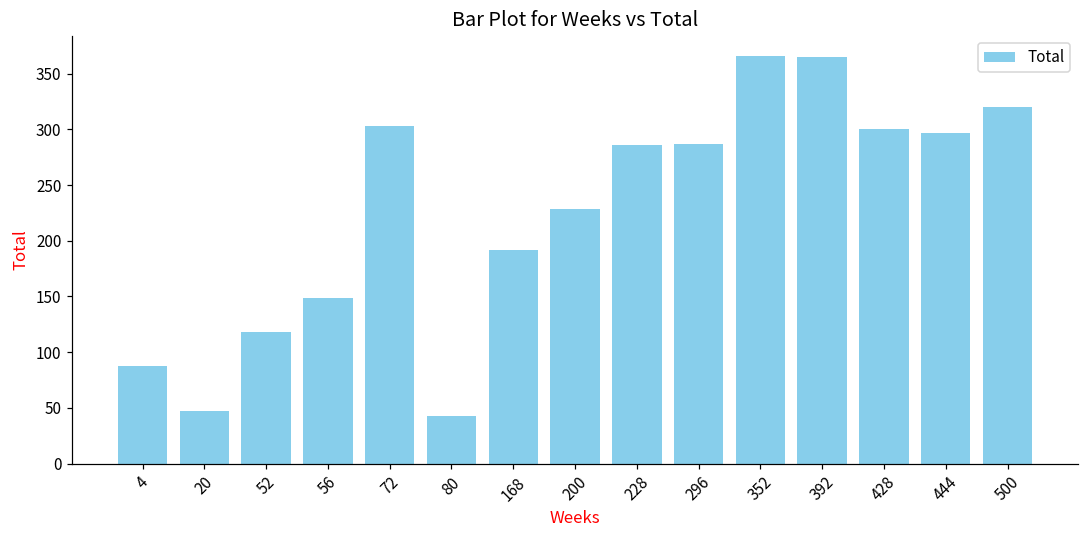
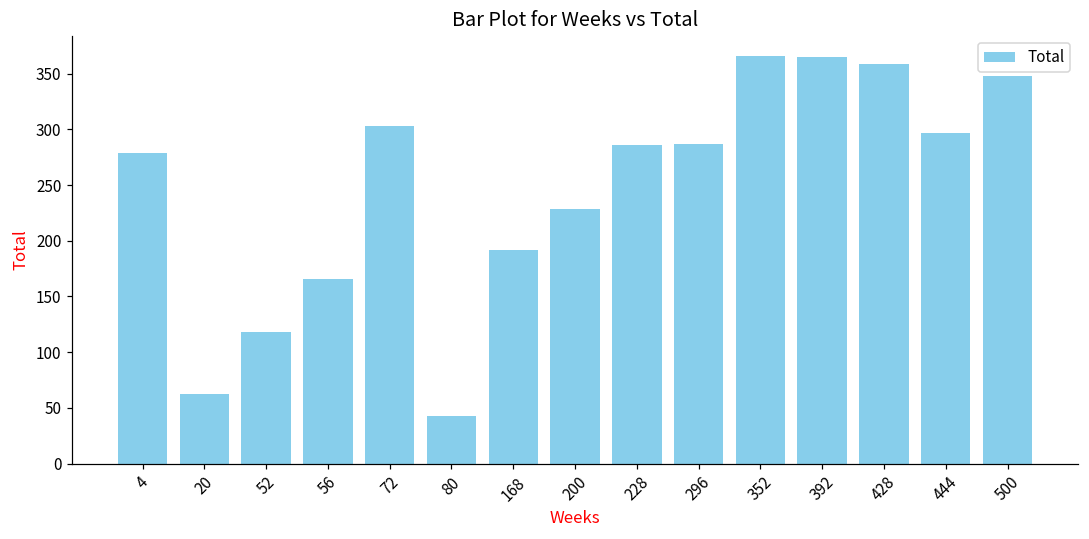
  {
-   "4": 88,
-   "20": 47,
+   "4": 279,
+   "20": 62,
    "52": 118,
-   "56": 149,
+   "56": 166,
    "72": 303,
    "80": 43,
    "168": 192,
    "200": 229,
    "228": 286,
    "296": 287,
    "352": 366,
    "392": 365,
-   "428": 300,
+   "428": 359,
    "444": 297,
-   "500": 320
+   "500": 348
  }
